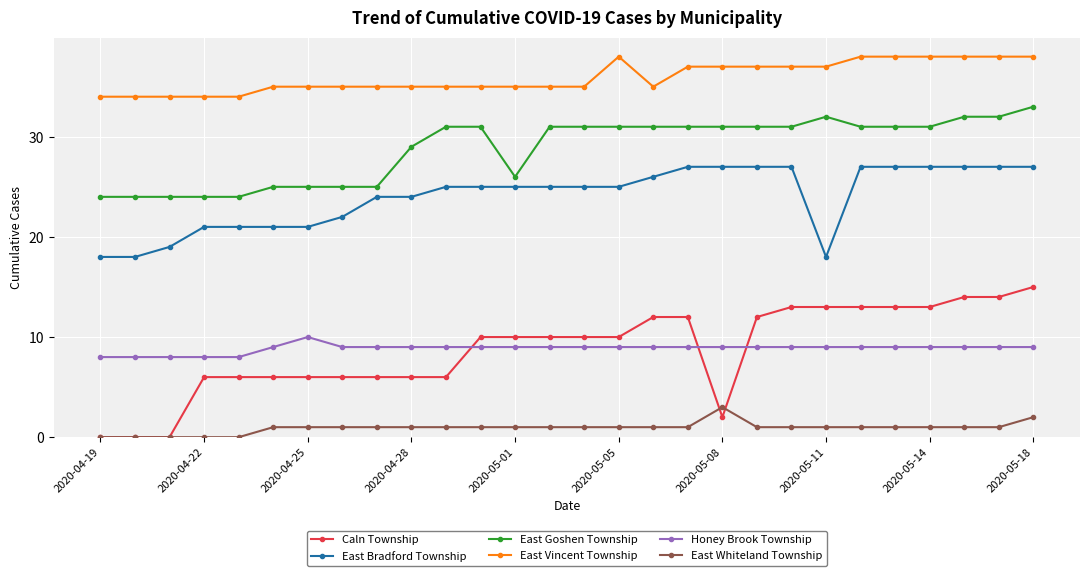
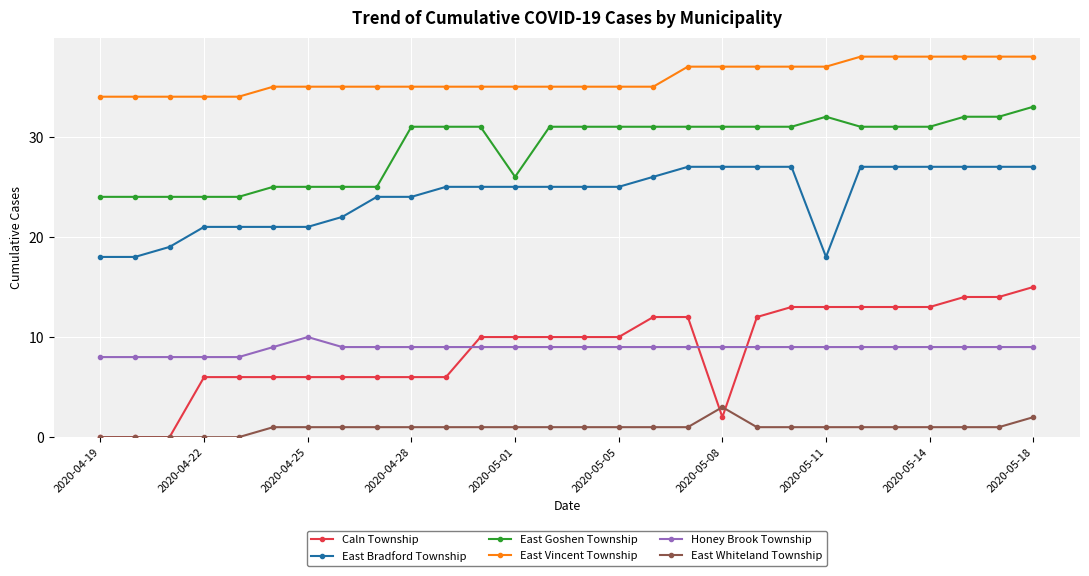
  {
    "Caln Township": {
      "2020-04-22": 6,
      "2020-04-25": 6,
      "2020-04-28": 6,
      "2020-05-01": 10,
      "2020-05-05": 10,
      "2020-05-08": 2,
      "2020-05-11": 13,
      "2020-05-14": 13,
      "2020-05-18": 15
    },
    "East Bradford Township": {
      "2020-04-19": 18,
      "2020-04-22": 21,
      "2020-04-25": 21,
      "2020-04-28": 24,
      "2020-05-01": 25,
      "2020-05-05": 25,
      "2020-05-08": 27,
      "2020-05-11": 18,
      "2020-05-14": 27,
      "2020-05-18": 27
    },
    "East Goshen Township": {
      "2020-04-19": 24,
      "2020-04-22": 24,
      "2020-04-25": 25,
-     "2020-04-28": 29,
+     "2020-04-28": 31,
      "2020-05-01": 26,
      "2020-05-05": 31,
      "2020-05-08": 31,
      "2020-05-11": 32,
      "2020-05-14": 31,
      "2020-05-18": 33
    },
    "East Vincent Township": {
      "2020-04-19": 34,
      "2020-04-22": 34,
      "2020-04-25": 35,
      "2020-04-28": 35,
      "2020-05-01": 35,
-     "2020-05-05": 38,
+     "2020-05-05": 35,
      "2020-05-08": 37,
      "2020-05-11": 37,
      "2020-05-14": 38,
      "2020-05-18": 38
    },
    "Honey Brook Township": {
      "2020-04-19": 8,
      "2020-04-22": 8,
      "2020-04-25": 10,
      "2020-04-28": 9,
      "2020-05-01": 9,
      "2020-05-05": 9,
      "2020-05-08": 9,
      "2020-05-11": 9,
      "2020-05-14": 9,
      "2020-05-18": 9
    },
    "East Whiteland Township": {
      "2020-04-22": 0,
      "2020-04-25": 1,
      "2020-04-28": 1,
      "2020-05-01": 1,
      "2020-05-05": 1,
      "2020-05-08": 3,
      "2020-05-11": 1,
      "2020-05-14": 1,
      "2020-05-18": 2
    }
  }
